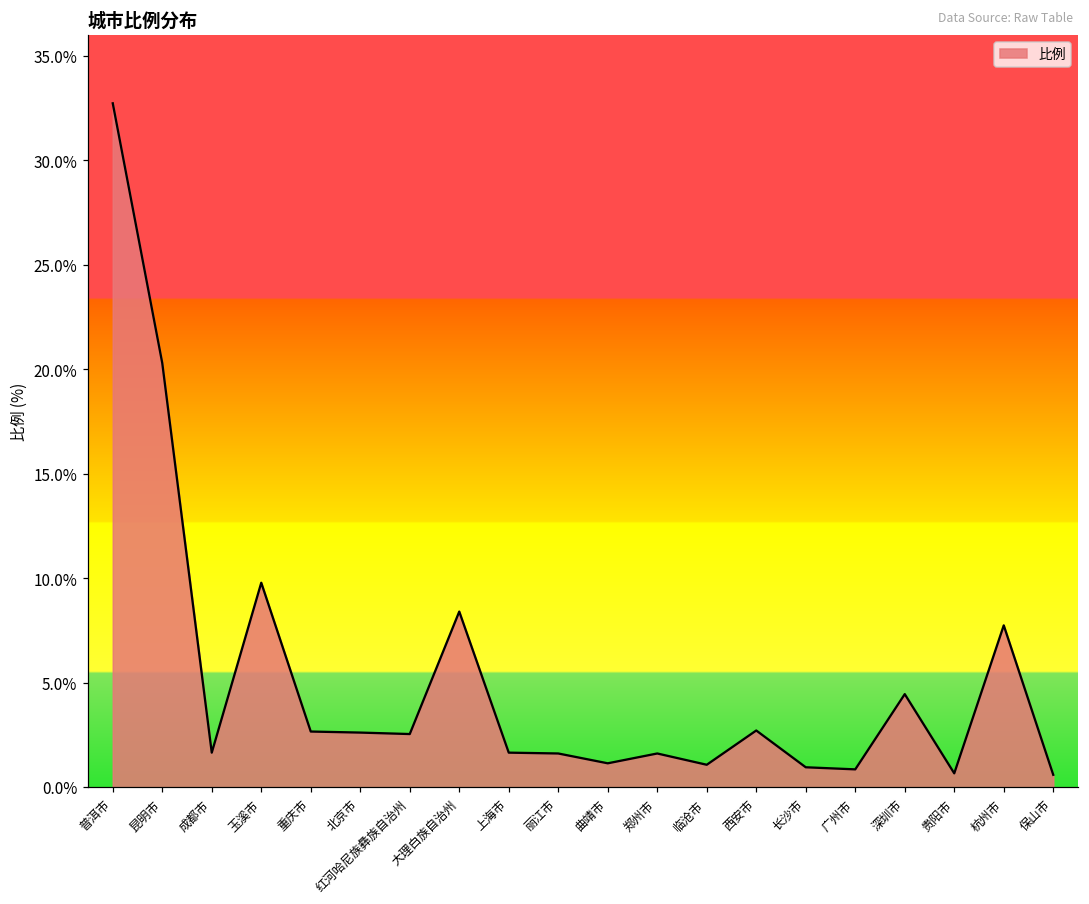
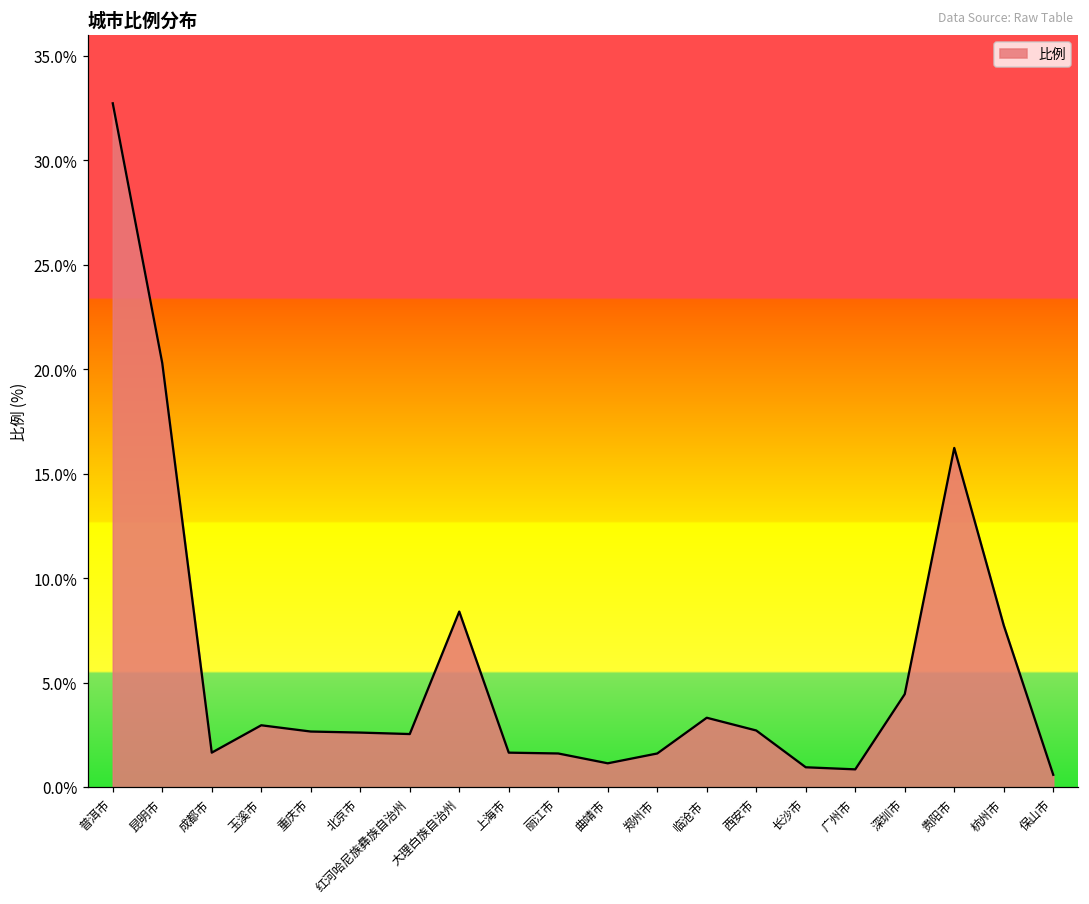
  {
    "普洱市": "32.7%",
    "昆明市": "20.3%",
    "成都市": "1.7%",
-   "玉溪市": "9.8%",
+   "玉溪市": "3.0%",
    "重庆市": "2.7%",
    "北京市": "2.6%",
    "红河哈尼族彝族自治州": "2.6%",
    "大理白族自治州": "8.4%",
    "上海市": "1.7%",
    "丽江市": "1.6%",
    "曲靖市": "1.2%",
    "郑州市": "1.6%",
-   "临沧市": "1.1%",
+   "临沧市": "3.3%",
    "西安市": "2.7%",
    "长沙市": "1.0%",
    "广州市": "0.9%",
    "深圳市": "4.5%",
-   "贵阳市": "0.7%",
+   "贵阳市": "16.2%",
    "杭州市": "7.8%",
    "保山市": "0.6%"
  }
